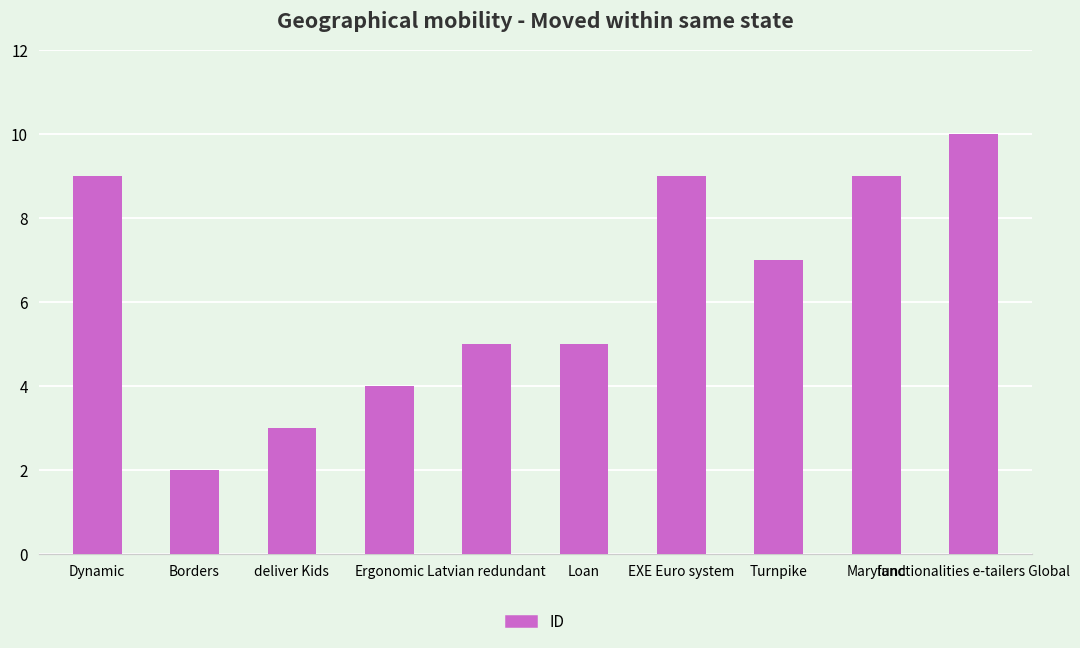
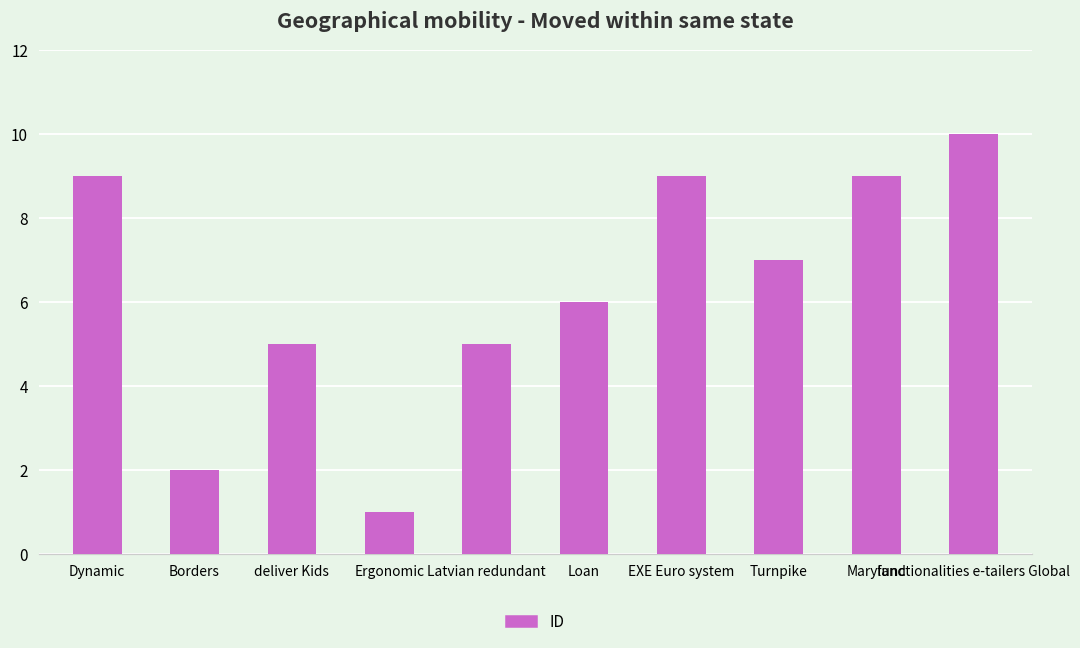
  {
    "Dynamic": 9,
    "Borders": 2,
-   "deliver Kids": 3,
-   "Ergonomic": 4,
+   "deliver Kids": 5,
+   "Ergonomic": 1,
    "Latvian redundant": 5,
-   "Loan": 5,
+   "Loan": 6,
    "EXE Euro system": 9,
    "Turnpike": 7,
    "functionalities e-tailers Global": 10
  }
